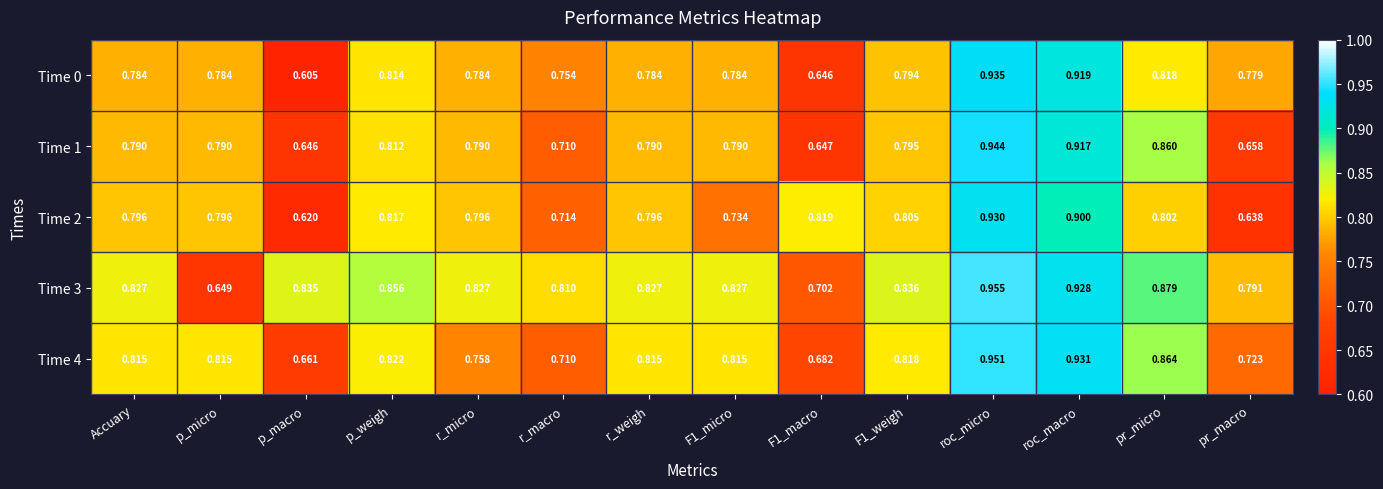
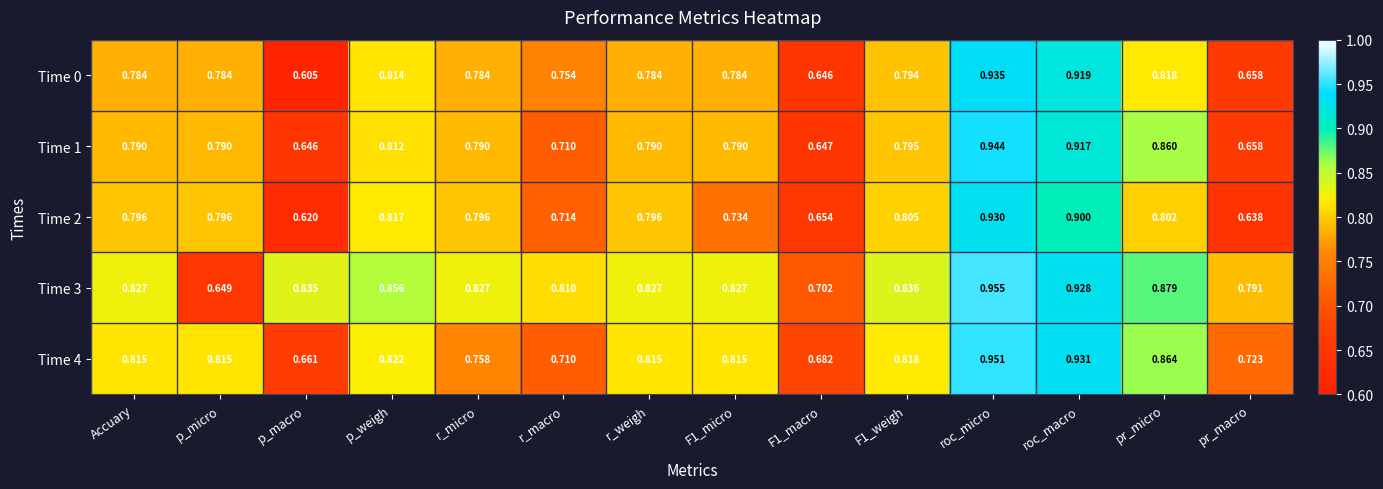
  {
    "Time 0": {
      "Accuary": 0.784,
      "p_micro": 0.784,
      "p_macro": 0.605,
      "p_weigh": 0.814,
      "r_micro": 0.784,
      "r_macro": 0.754,
      "r_weigh": 0.784,
      "F1_micro": 0.784,
      "F1_macro": 0.646,
      "F1_weigh": 0.794,
      "roc_micro": 0.935,
      "roc_macro": 0.919,
      "pr_micro": 0.818,
-     "pr_macro": 0.779
+     "pr_macro": 0.658
    },
    "Time 1": {
      "Accuary": 0.790,
      "p_micro": 0.790,
      "p_macro": 0.646,
      "p_weigh": 0.812,
      "r_micro": 0.790,
      "r_macro": 0.710,
      "r_weigh": 0.790,
      "F1_micro": 0.790,
      "F1_macro": 0.647,
      "F1_weigh": 0.795,
      "roc_micro": 0.944,
      "roc_macro": 0.917,
      "pr_micro": 0.860,
      "pr_macro": 0.658
    },
    "Time 2": {
      "Accuary": 0.796,
      "p_micro": 0.796,
      "p_macro": 0.620,
      "p_weigh": 0.817,
      "r_micro": 0.796,
      "r_macro": 0.714,
      "r_weigh": 0.796,
      "F1_micro": 0.734,
-     "F1_macro": 0.819,
+     "F1_macro": 0.654,
      "F1_weigh": 0.805,
      "roc_micro": 0.930,
      "roc_macro": 0.900,
      "pr_micro": 0.802,
      "pr_macro": 0.638
    },
    "Time 3": {
      "Accuary": 0.827,
      "p_micro": 0.649,
      "p_macro": 0.835,
      "p_weigh": 0.856,
      "r_micro": 0.827,
      "r_macro": 0.810,
      "r_weigh": 0.827,
      "F1_micro": 0.827,
      "F1_macro": 0.702,
      "F1_weigh": 0.836,
      "roc_micro": 0.955,
      "roc_macro": 0.928,
      "pr_micro": 0.879,
      "pr_macro": 0.791
    },
    "Time 4": {
      "Accuary": 0.815,
      "p_micro": 0.815,
      "p_macro": 0.661,
      "p_weigh": 0.822,
      "r_micro": 0.758,
      "r_macro": 0.710,
      "r_weigh": 0.815,
      "F1_micro": 0.815,
      "F1_macro": 0.682,
      "F1_weigh": 0.818,
      "roc_micro": 0.951,
      "roc_macro": 0.931,
      "pr_micro": 0.864,
      "pr_macro": 0.723
    }
  }
